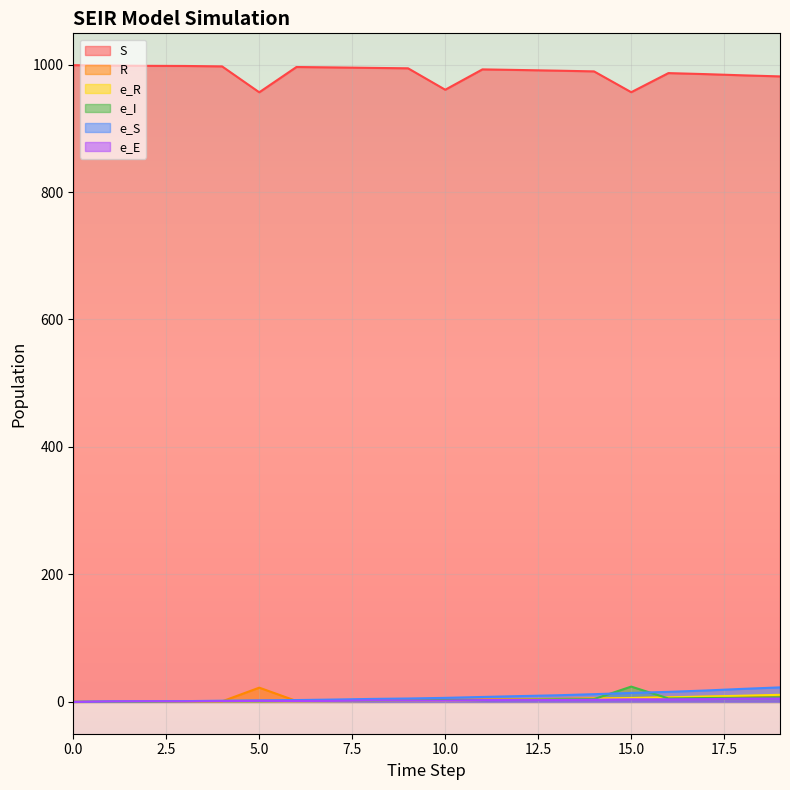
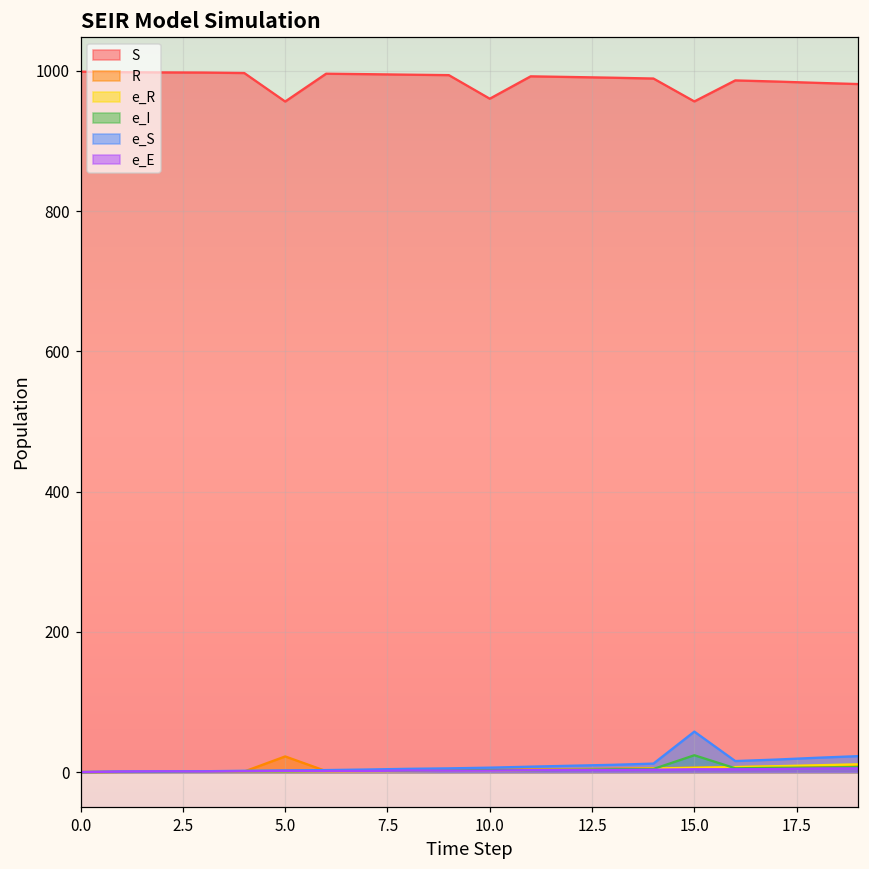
  {
    "S": {
      "0.0": 1000,
      "5.0": 960,
      "10.0": 960,
      "15.0": 960
    },
    "R": {
      "5.0": 20
    },
    "e_I": {
      "15.0": 20
    },
    "e_S": {
-     "15.0": 10
+     "15.0": 60
    }
  }
